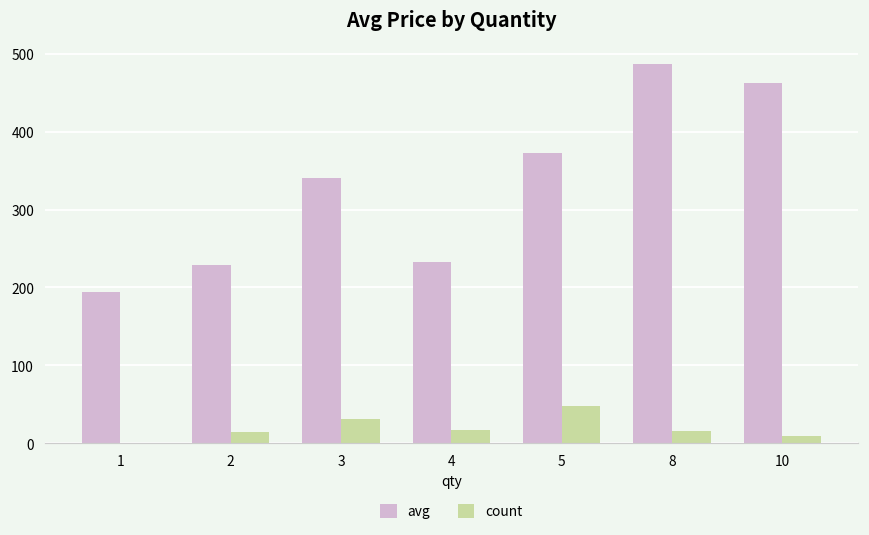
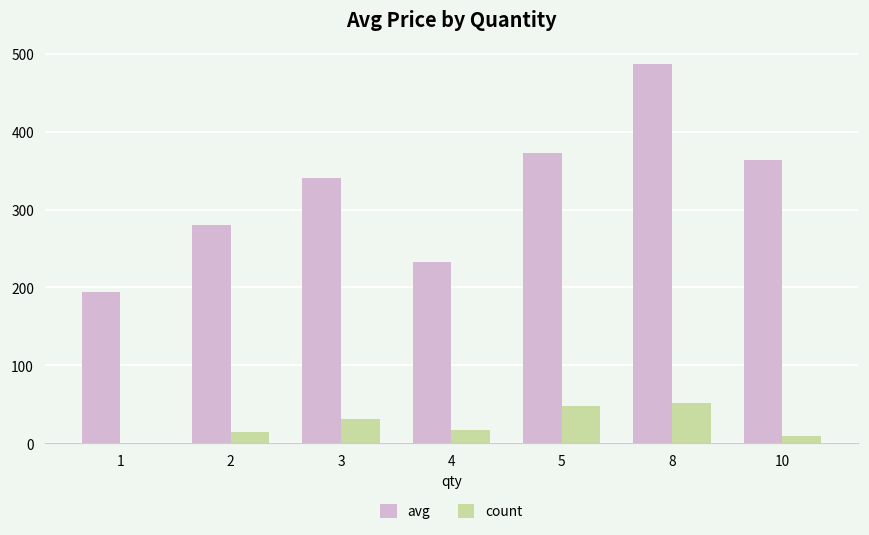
  {
    "avg": {
      "1": 190,
-     "2": 230,
+     "2": 280,
      "3": 340,
      "4": 230,
      "5": 370,
      "8": 490,
-     "10": 460
+     "10": 360
    },
    "count": {
      "2": 10,
      "3": 30,
      "4": 20,
      "5": 50,
-     "8": 20,
+     "8": 50,
      "10": 10
    }
  }
